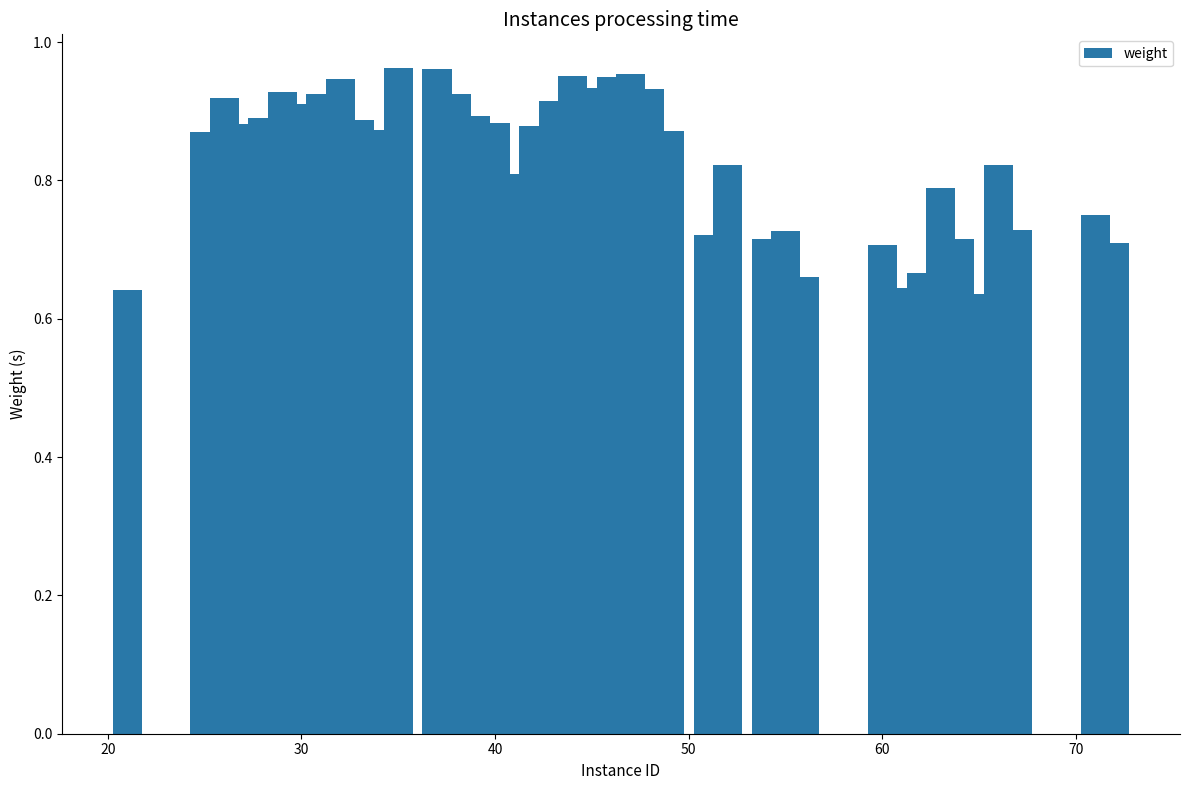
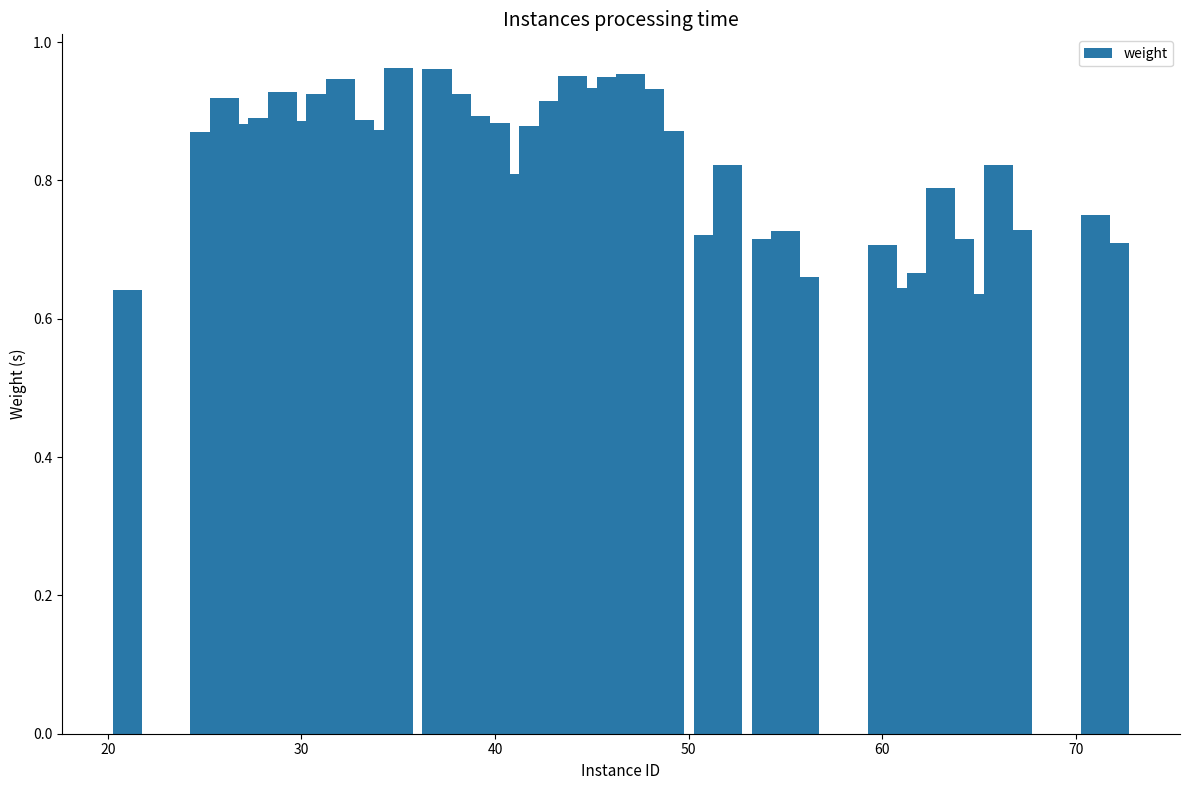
  {
-   "30": 0.91,
+   "30": 0.89,
    "40": 0.88,
    "60": 0.71
  }
